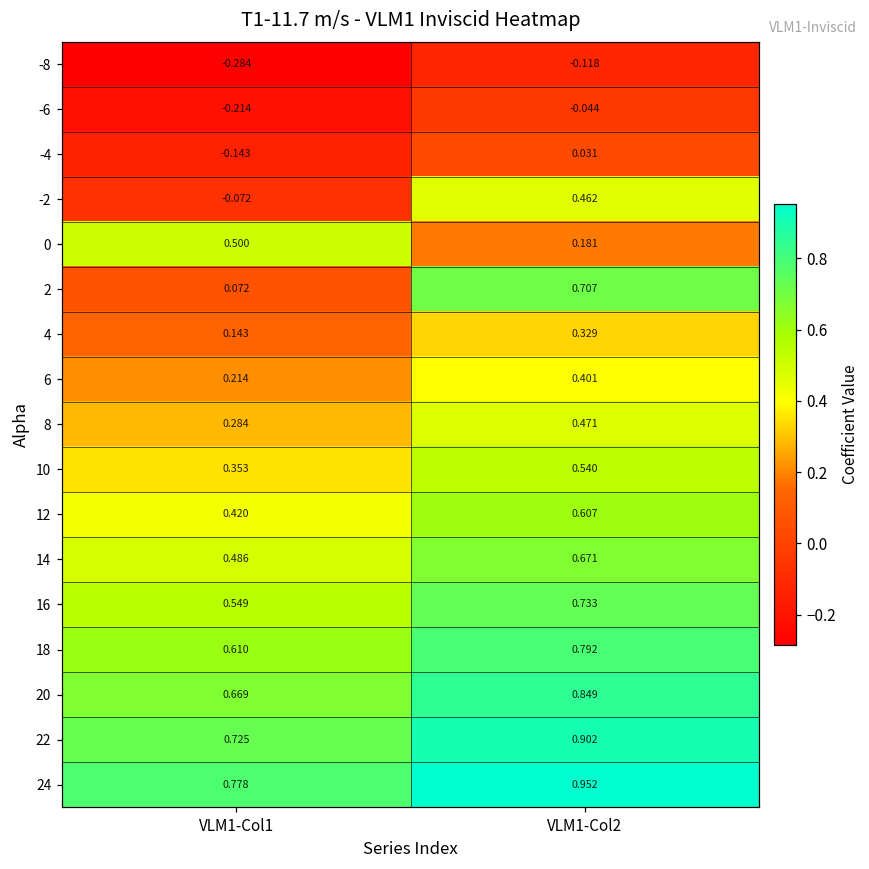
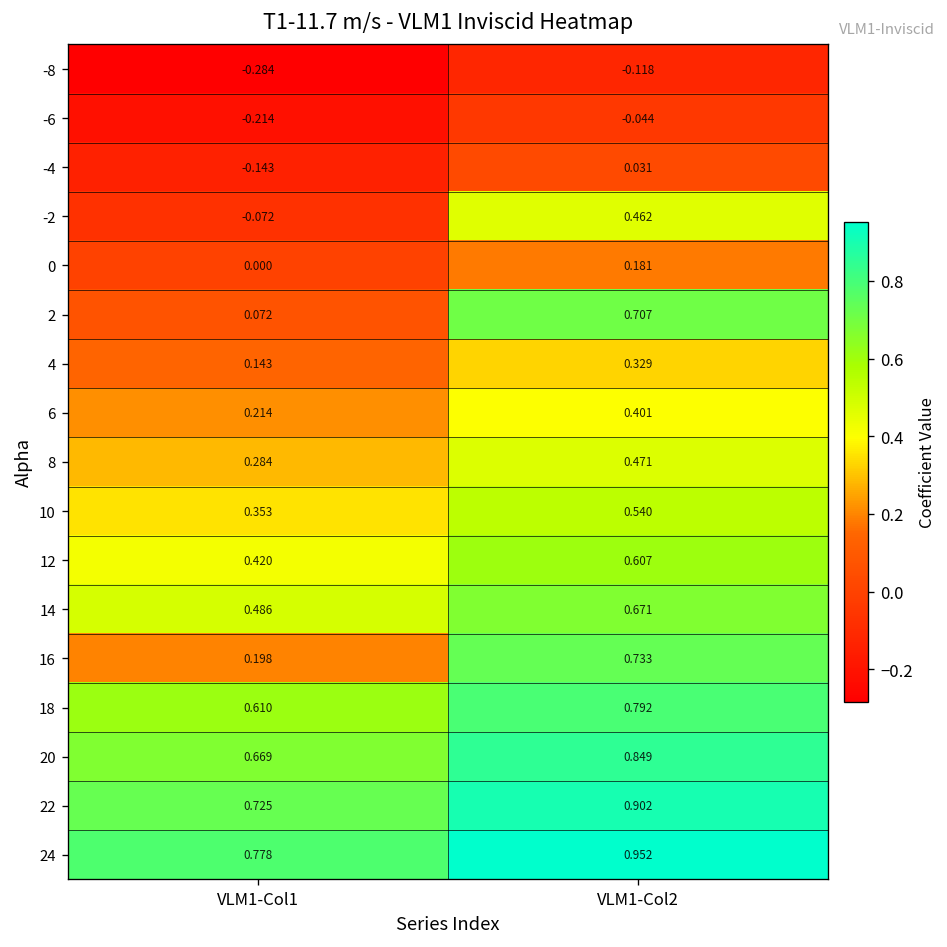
  {
    "-8": {
      "VLM1-Col1": -0.284,
      "VLM1-Col2": -0.118
    },
    "-6": {
      "VLM1-Col1": -0.214,
      "VLM1-Col2": -0.044
    },
    "-4": {
      "VLM1-Col1": -0.143,
      "VLM1-Col2": 0.031
    },
    "-2": {
      "VLM1-Col1": -0.072,
      "VLM1-Col2": 0.462
    },
    "0": {
-     "VLM1-Col1": 0.500,
+     "VLM1-Col1": 0.000,
      "VLM1-Col2": 0.181
    },
    "2": {
      "VLM1-Col1": 0.072,
      "VLM1-Col2": 0.707
    },
    "4": {
      "VLM1-Col1": 0.143,
      "VLM1-Col2": 0.329
    },
    "6": {
      "VLM1-Col1": 0.214,
      "VLM1-Col2": 0.401
    },
    "8": {
      "VLM1-Col1": 0.284,
      "VLM1-Col2": 0.471
    },
    "10": {
      "VLM1-Col1": 0.353,
      "VLM1-Col2": 0.540
    },
    "12": {
      "VLM1-Col1": 0.420,
      "VLM1-Col2": 0.607
    },
    "14": {
      "VLM1-Col1": 0.486,
      "VLM1-Col2": 0.671
    },
    "16": {
-     "VLM1-Col1": 0.549,
+     "VLM1-Col1": 0.198,
      "VLM1-Col2": 0.733
    },
    "18": {
      "VLM1-Col1": 0.610,
      "VLM1-Col2": 0.792
    },
    "20": {
      "VLM1-Col1": 0.669,
      "VLM1-Col2": 0.849
    },
    "22": {
      "VLM1-Col1": 0.725,
      "VLM1-Col2": 0.902
    },
    "24": {
      "VLM1-Col1": 0.778,
      "VLM1-Col2": 0.952
    }
  }
